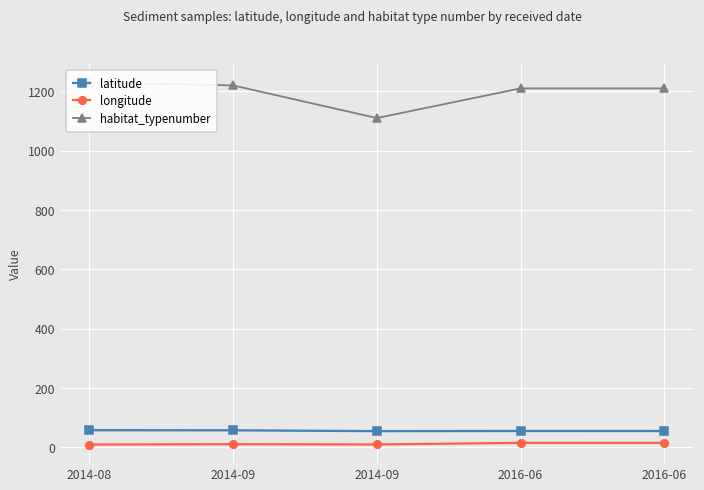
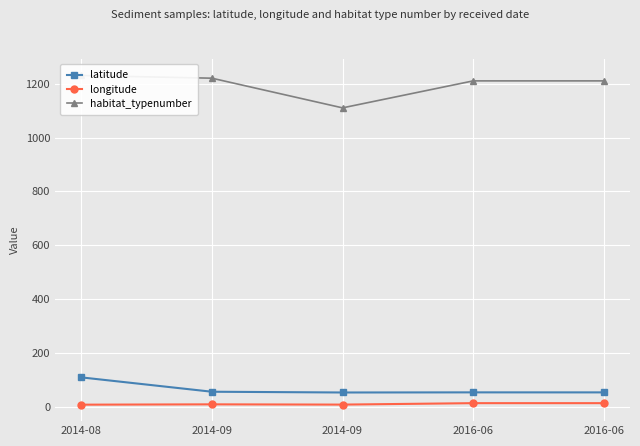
  {
    "latitude": {
-     "2014-08": 60
+     "2014-08": 110
    },
    "longitude": {
      "2014-08": 10
    }
  }
